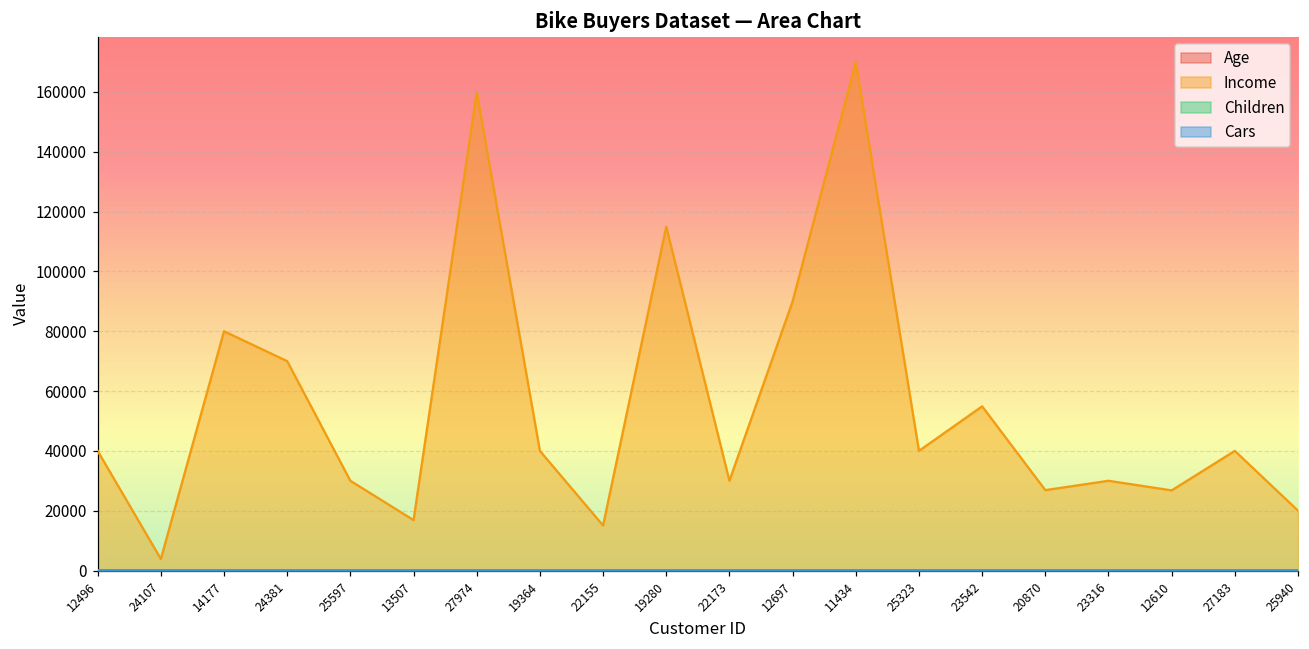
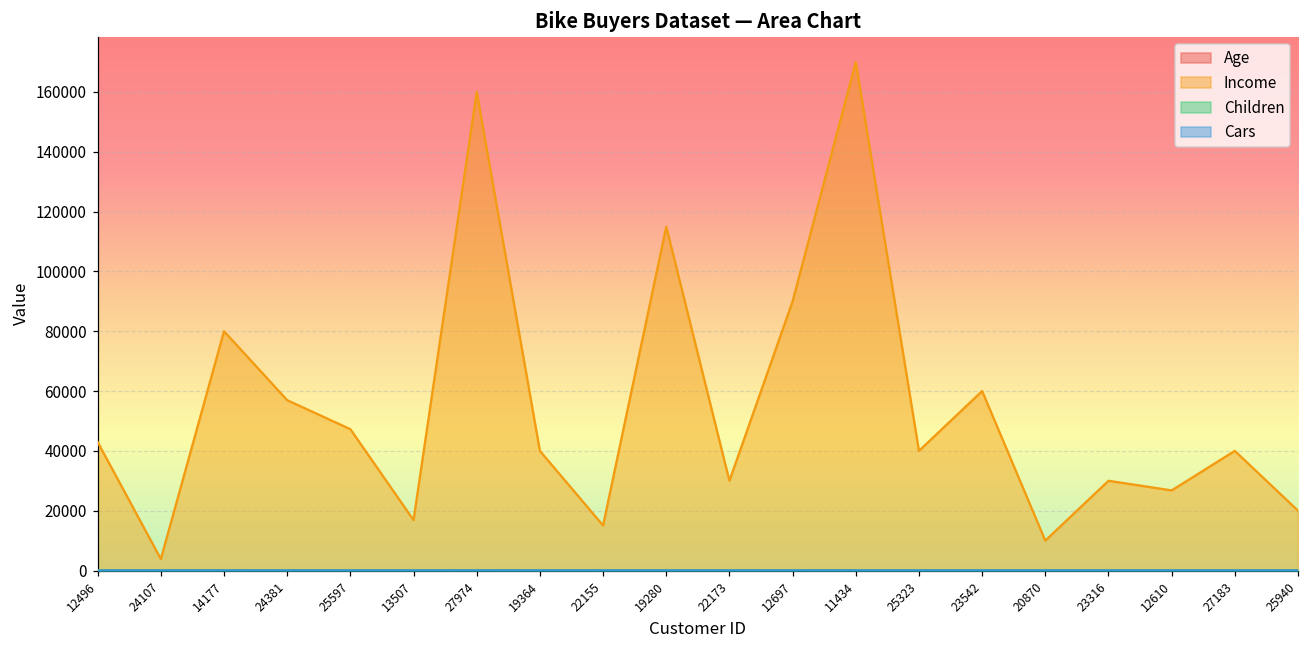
  {
    "Income": {
-     "12496": 40000,
+     "12496": 43000,
      "24107": 4000,
      "14177": 80000,
-     "24381": 70000,
-     "25597": 30000,
+     "24381": 57000,
+     "25597": 47000,
      "13507": 17000,
      "27974": 160000,
      "19364": 40000,
      "22155": 15000,
      "19280": 115000,
      "22173": 30000,
      "12697": 90000,
      "11434": 170000,
      "25323": 40000,
-     "23542": 55000,
-     "20870": 27000,
+     "23542": 60000,
+     "20870": 10000,
      "23316": 30000,
      "12610": 27000,
      "27183": 40000,
      "25940": 20000
    }
  }
